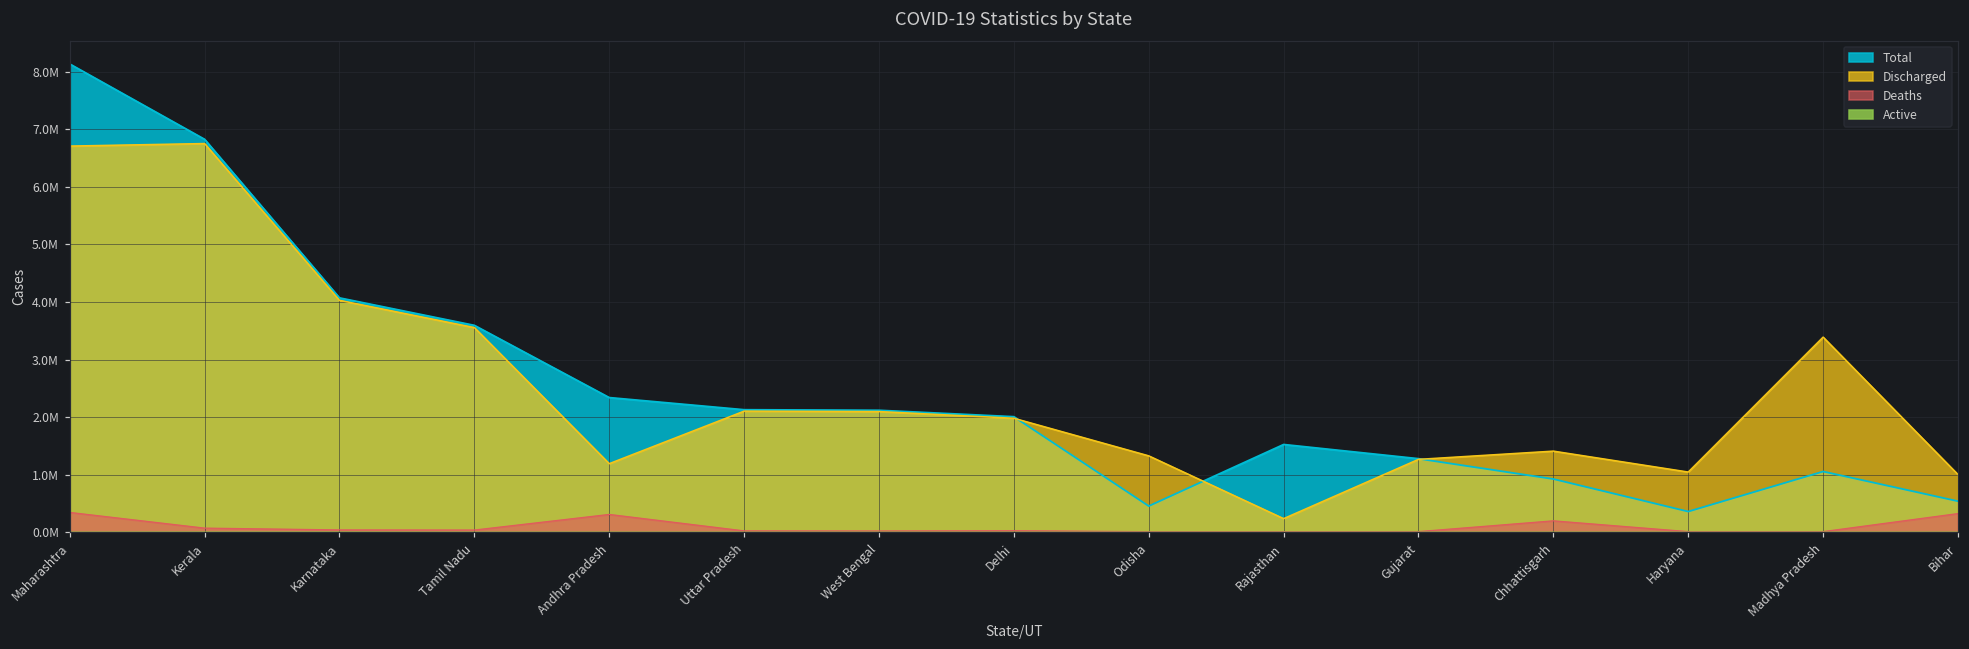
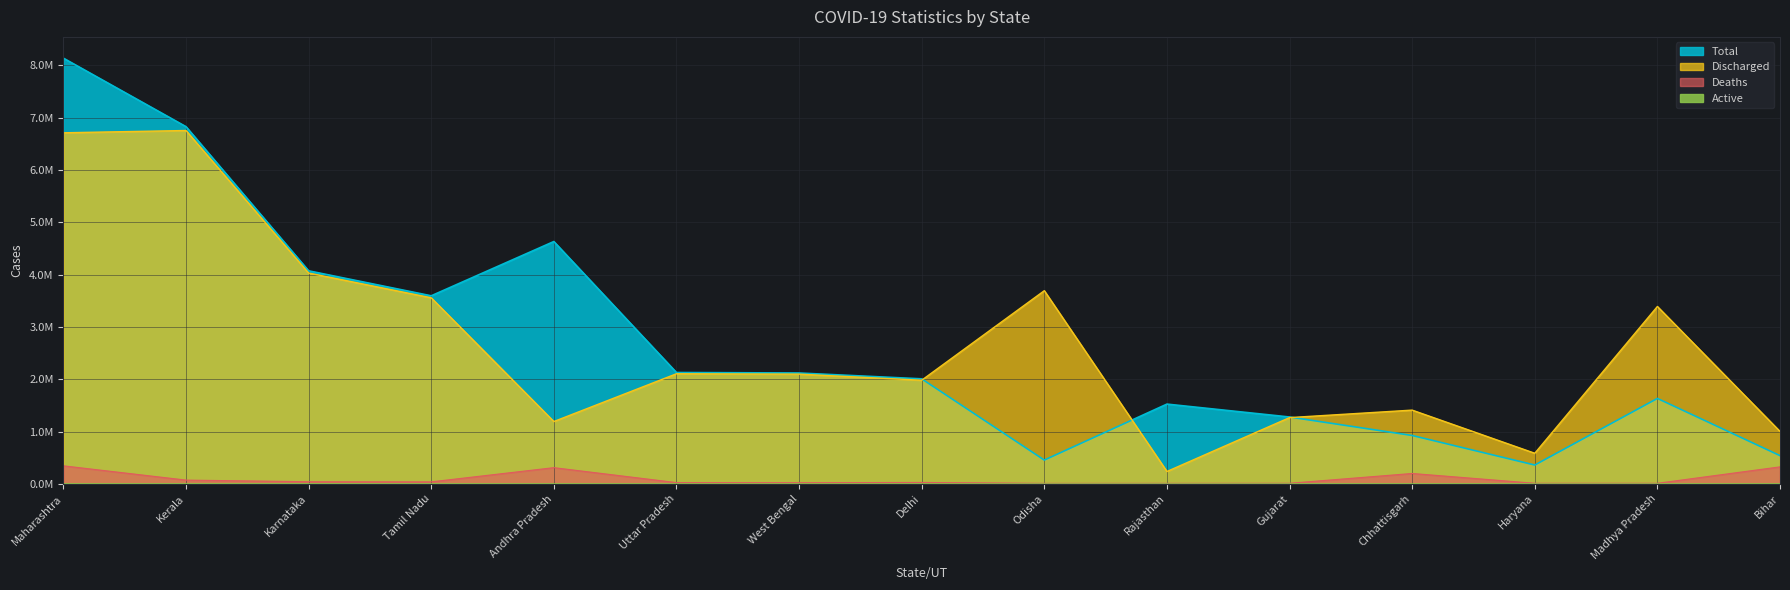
  {
    "Total": {
      "Maharashtra": 8100000,
      "Kerala": 6800000,
-     "Andhra Pradesh": 2300000,
+     "Andhra Pradesh": 4600000,
      "Odisha": 500000,
      "Rajasthan": 1500000,
      "Chhattisgarh": 900000,
      "Haryana": 400000,
-     "Madhya Pradesh": 1100000,
+     "Madhya Pradesh": 1600000,
      "Bihar": 500000
    },
    "Discharged": {
      "Maharashtra": 6700000,
      "Kerala": 6800000,
      "Andhra Pradesh": 1200000,
-     "Odisha": 1300000,
+     "Odisha": 3700000,
      "Rajasthan": 200000,
      "Chhattisgarh": 1400000,
-     "Haryana": 1000000,
+     "Haryana": 600000,
      "Madhya Pradesh": 3400000,
      "Bihar": 1000000
    },
    "Deaths": {
      "Maharashtra": 300000,
      "Kerala": 100000,
      "Andhra Pradesh": 300000,
      "Chhattisgarh": 200000,
      "Bihar": 300000
    },
    "Active": {
      "Maharashtra": 0,
      "Kerala": 0,
      "Andhra Pradesh": 0,
      "Chhattisgarh": 0,
      "Bihar": 0
    }
  }
